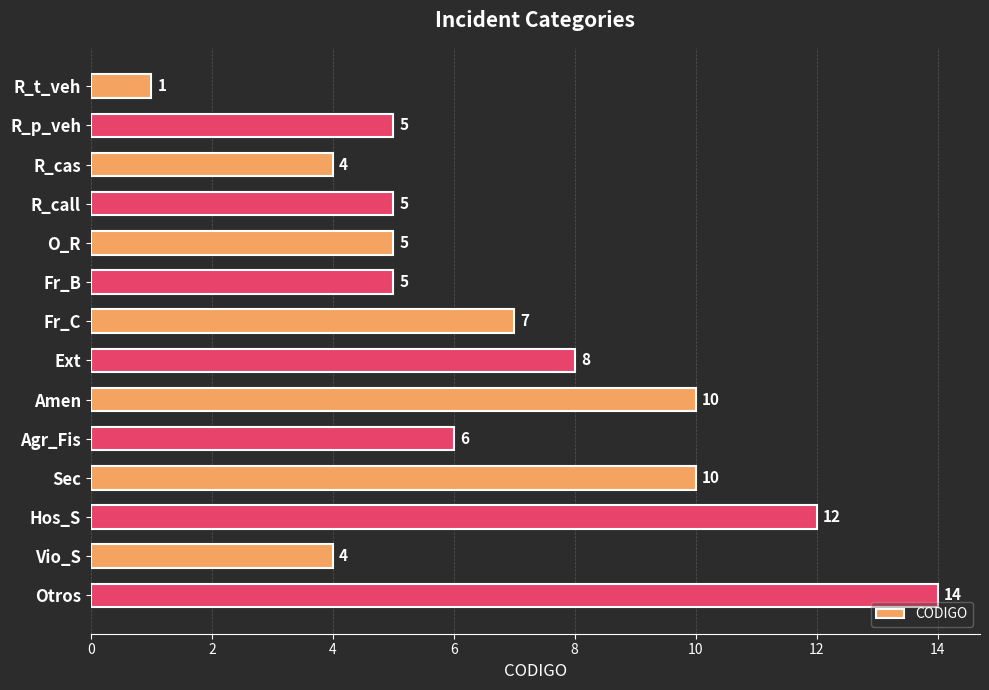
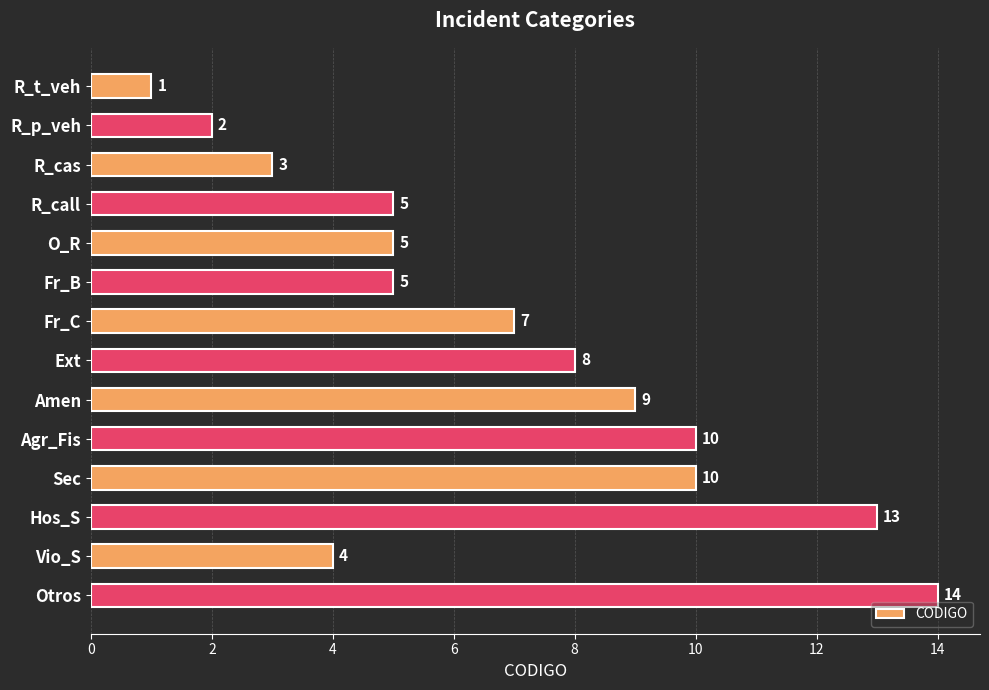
  {
    "R_t_veh": 1,
-   "R_p_veh": 5,
-   "R_cas": 4,
+   "R_p_veh": 2,
+   "R_cas": 3,
    "R_call": 5,
    "O_R": 5,
    "Fr_B": 5,
    "Fr_C": 7,
    "Ext": 8,
-   "Amen": 10,
-   "Agr_Fis": 6,
+   "Amen": 9,
+   "Agr_Fis": 10,
    "Sec": 10,
-   "Hos_S": 12,
+   "Hos_S": 13,
    "Vio_S": 4
  }
